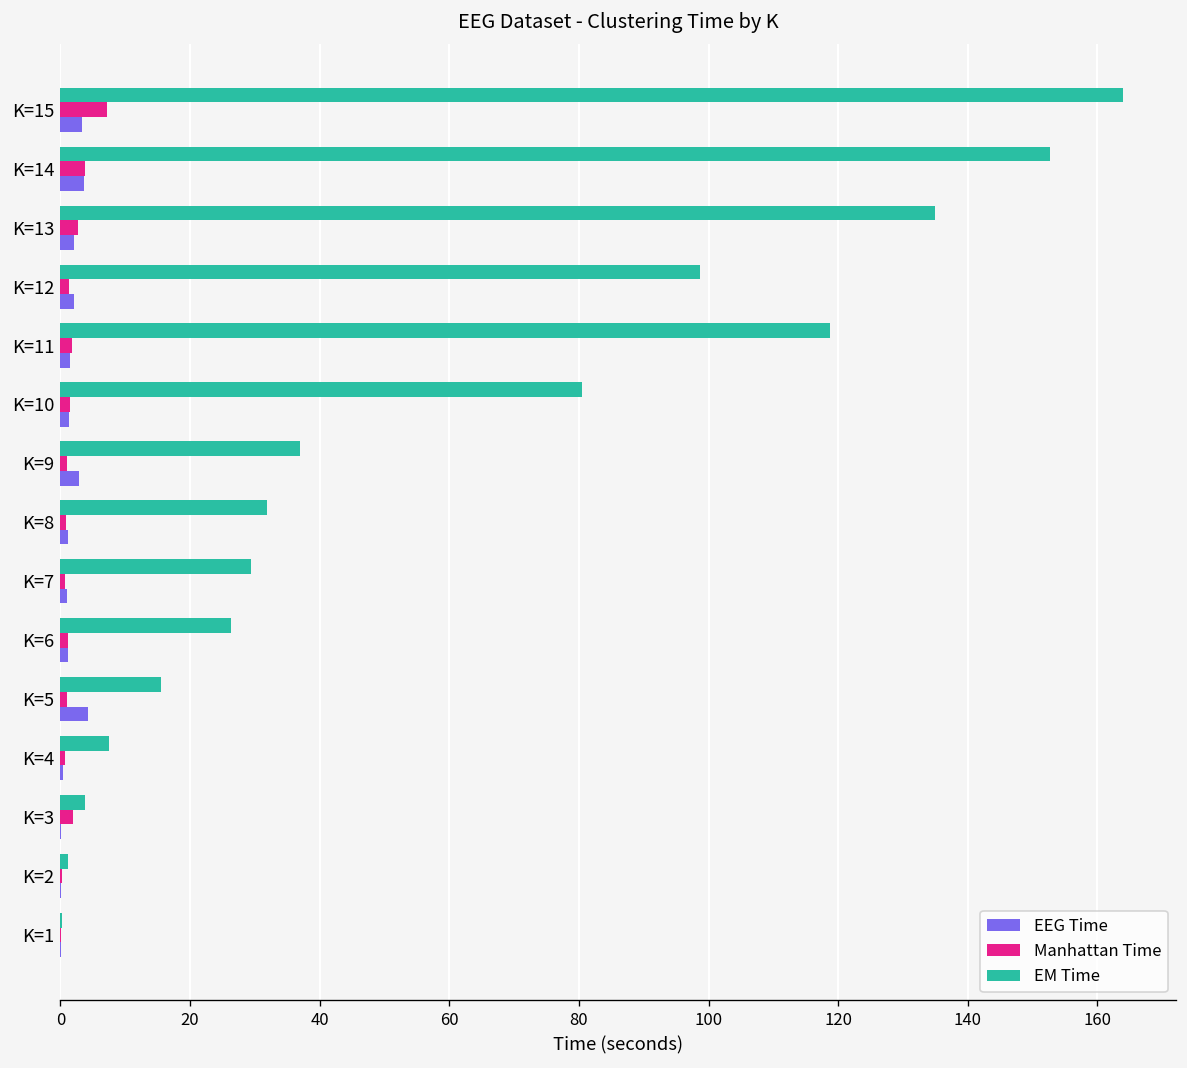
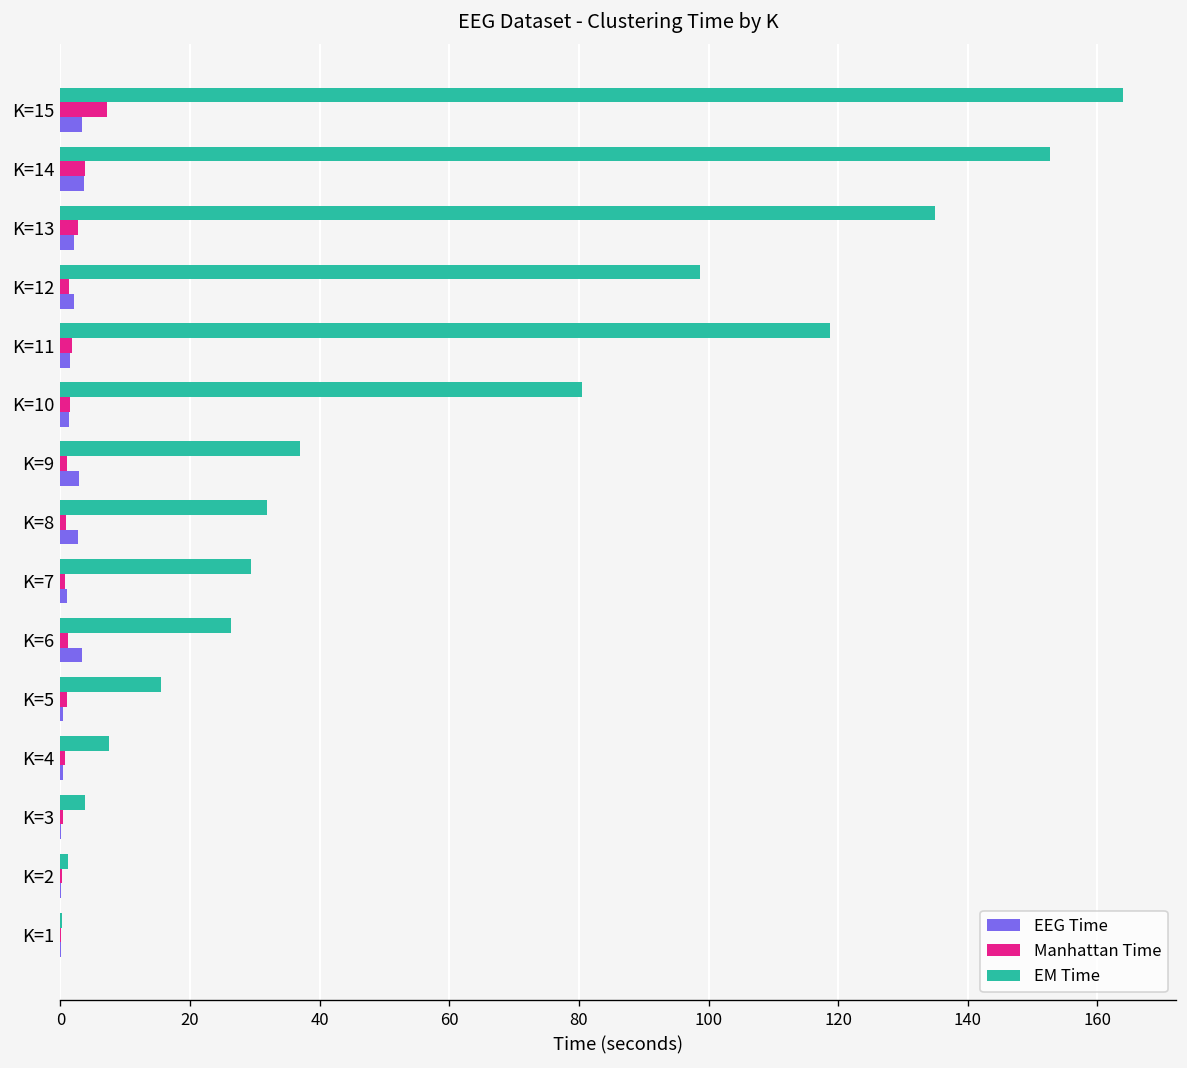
  {
    "EEG Time": {
      "K=15": 3,
      "K=14": 4,
      "K=13": 2,
      "K=12": 2,
      "K=11": 1,
      "K=10": 1,
      "K=9": 3,
-     "K=8": 1,
+     "K=8": 3,
      "K=7": 1,
-     "K=6": 1,
-     "K=5": 4
+     "K=6": 3,
+     "K=5": 0
    },
    "Manhattan Time": {
      "K=15": 7,
      "K=14": 4,
      "K=13": 3,
      "K=12": 1,
      "K=11": 2,
      "K=10": 1,
      "K=9": 1,
      "K=8": 1,
      "K=7": 1,
      "K=6": 1,
      "K=5": 1,
      "K=4": 1,
-     "K=3": 2
+     "K=3": 0
    },
    "EM Time": {
      "K=15": 164,
      "K=14": 153,
      "K=13": 135,
      "K=12": 99,
      "K=11": 119,
      "K=10": 80,
      "K=9": 37,
      "K=8": 32,
      "K=7": 29,
      "K=6": 26,
      "K=5": 15,
      "K=4": 7,
      "K=3": 4,
      "K=2": 1
    }
  }
